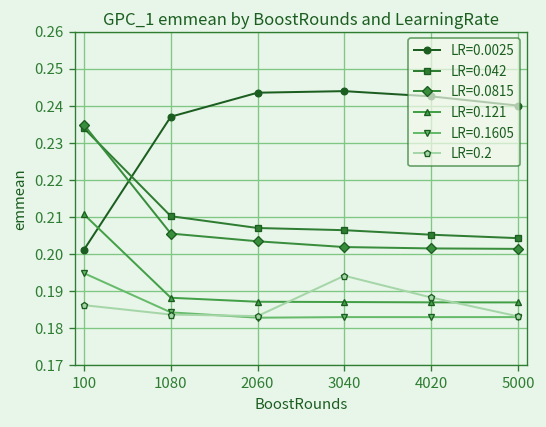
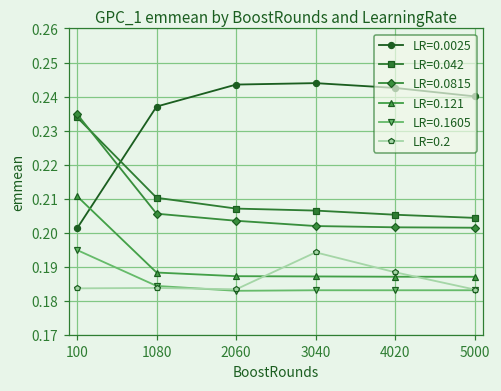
  {
    "LR=0.2": {
-     "100": 0.186,
+     "100": 0.184,
      "3040": 0.194,
      "4020": 0.188
    }
  }
